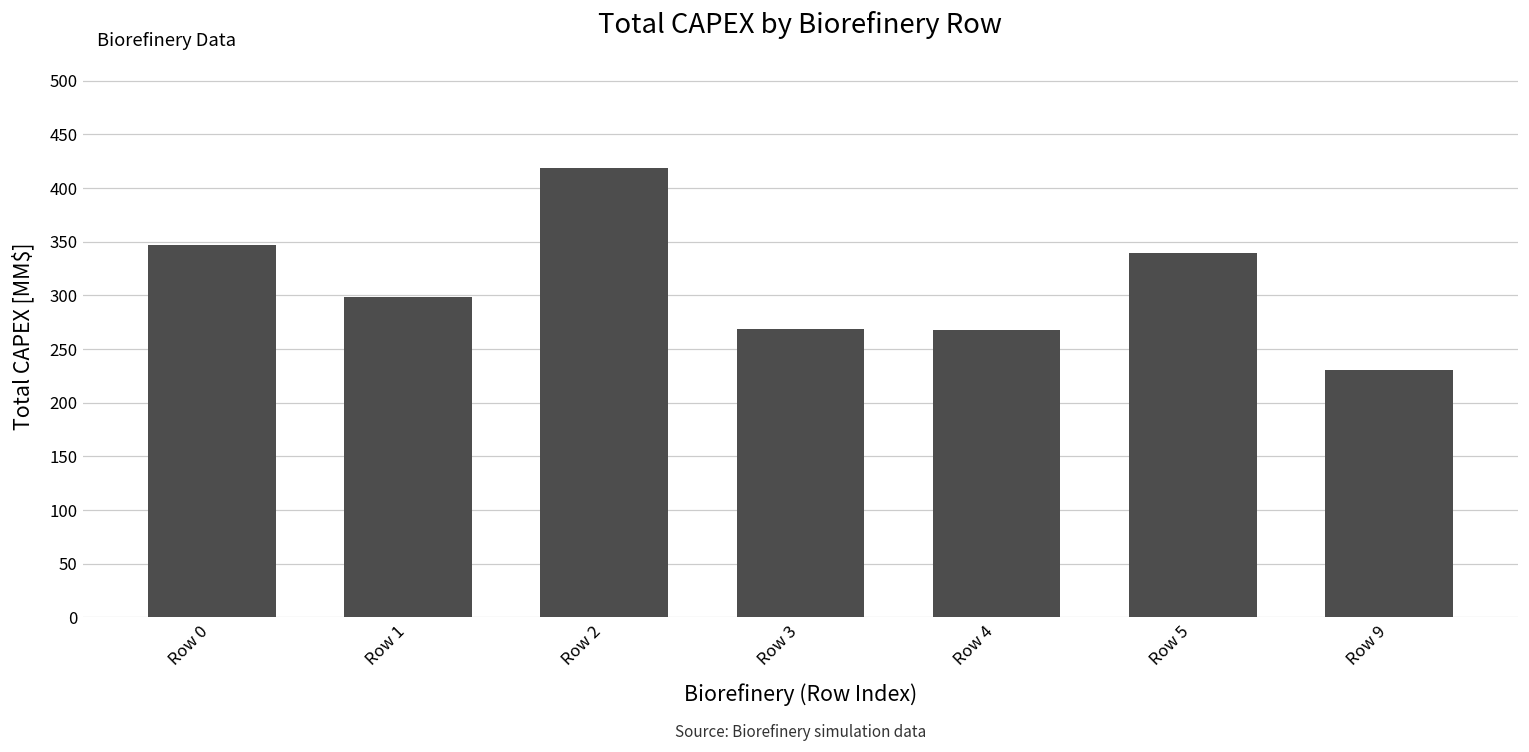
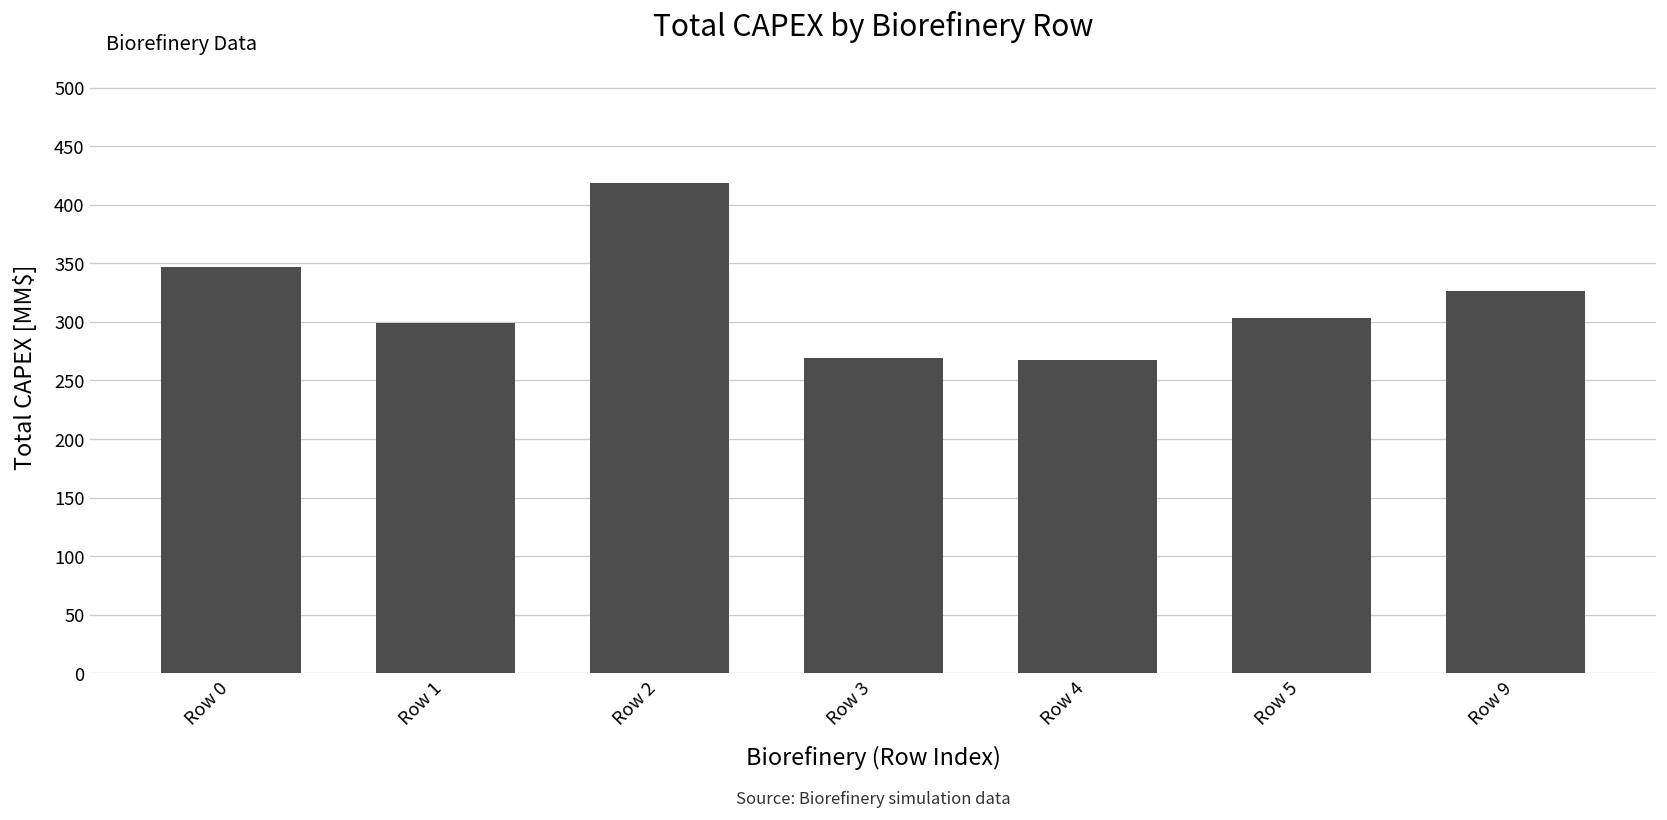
  {
    "Row 0": 350,
    "Row 1": 300,
    "Row 2": 420,
    "Row 3": 270,
    "Row 4": 270,
-   "Row 5": 340,
-   "Row 9": 230
+   "Row 5": 300,
+   "Row 9": 330
  }
